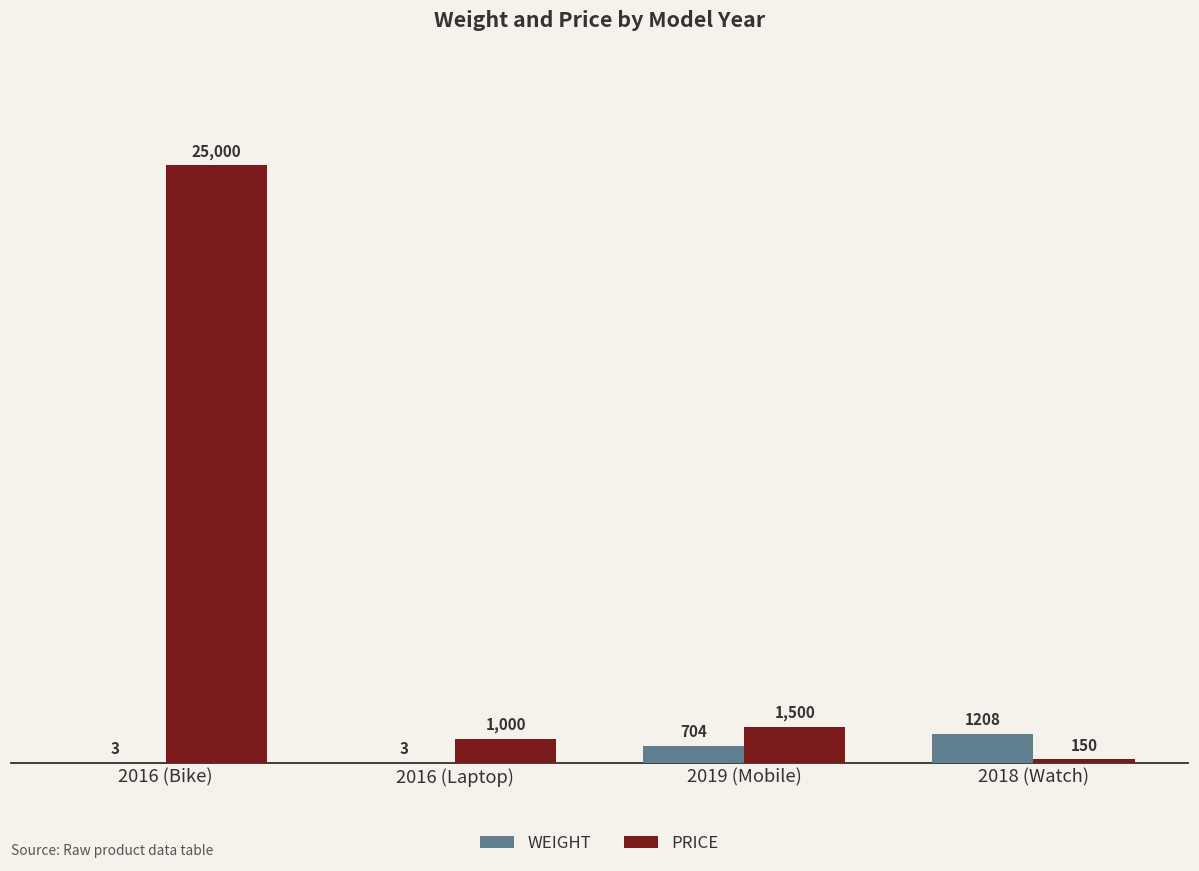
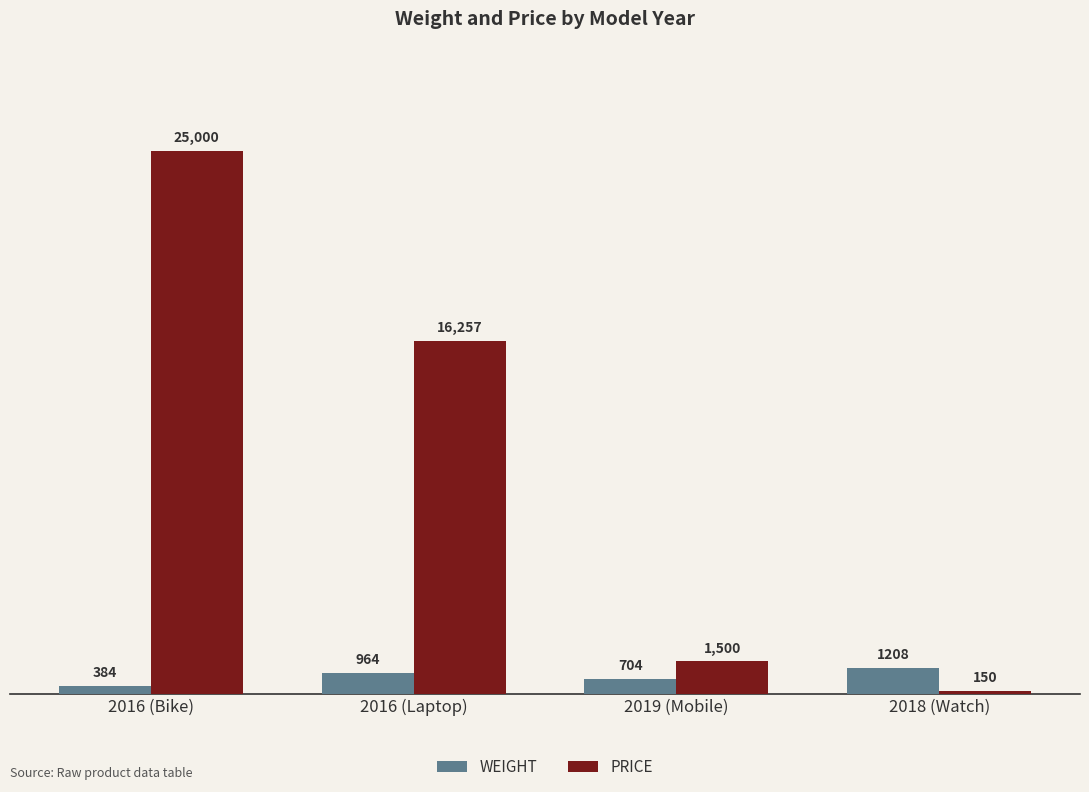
  {
    "WEIGHT": {
-     "2016 (Bike)": "3",
-     "2016 (Laptop)": "3",
+     "2016 (Bike)": "384",
+     "2016 (Laptop)": "964",
      "2019 (Mobile)": "704",
      "2018 (Watch)": "1208"
    },
    "PRICE": {
      "2016 (Bike)": "25,000",
-     "2016 (Laptop)": "1,000",
+     "2016 (Laptop)": "16,257",
      "2019 (Mobile)": "1,500",
      "2018 (Watch)": "150"
    }
  }
